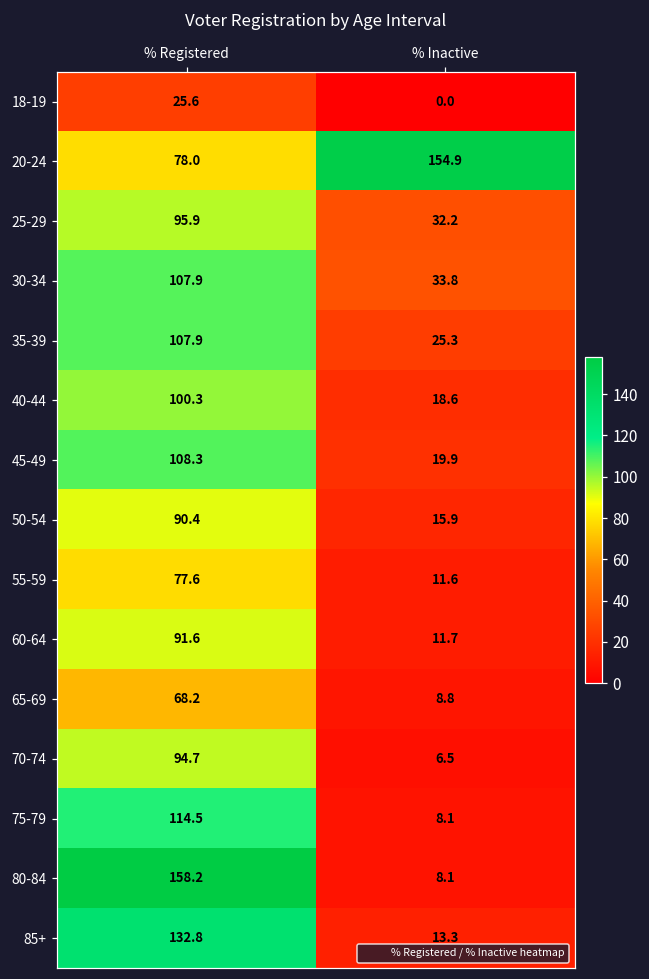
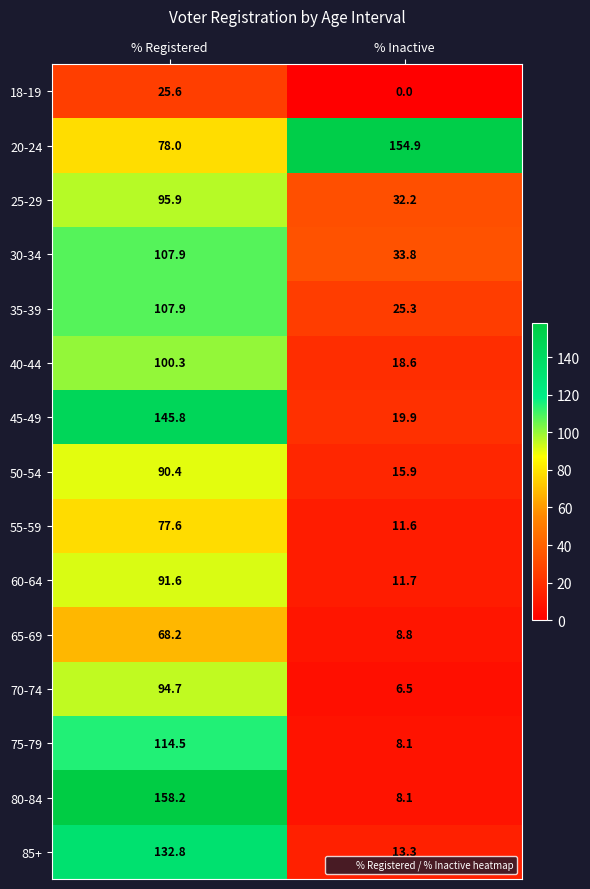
  {
    "18-19": {
      "% Registered": 25.6,
      "% Inactive": 0.0
    },
    "20-24": {
      "% Registered": 78.0,
      "% Inactive": 154.9
    },
    "25-29": {
      "% Registered": 95.9,
      "% Inactive": 32.2
    },
    "30-34": {
      "% Registered": 107.9,
      "% Inactive": 33.8
    },
    "35-39": {
      "% Registered": 107.9,
      "% Inactive": 25.3
    },
    "40-44": {
      "% Registered": 100.3,
      "% Inactive": 18.6
    },
    "45-49": {
-     "% Registered": 108.3,
+     "% Registered": 145.8,
      "% Inactive": 19.9
    },
    "50-54": {
      "% Registered": 90.4,
      "% Inactive": 15.9
    },
    "55-59": {
      "% Registered": 77.6,
      "% Inactive": 11.6
    },
    "60-64": {
      "% Registered": 91.6,
      "% Inactive": 11.7
    },
    "65-69": {
      "% Registered": 68.2,
      "% Inactive": 8.8
    },
    "70-74": {
      "% Registered": 94.7,
      "% Inactive": 6.5
    },
    "75-79": {
      "% Registered": 114.5,
      "% Inactive": 8.1
    },
    "80-84": {
      "% Registered": 158.2,
      "% Inactive": 8.1
    },
    "85+": {
      "% Registered": 132.8
    }
  }
